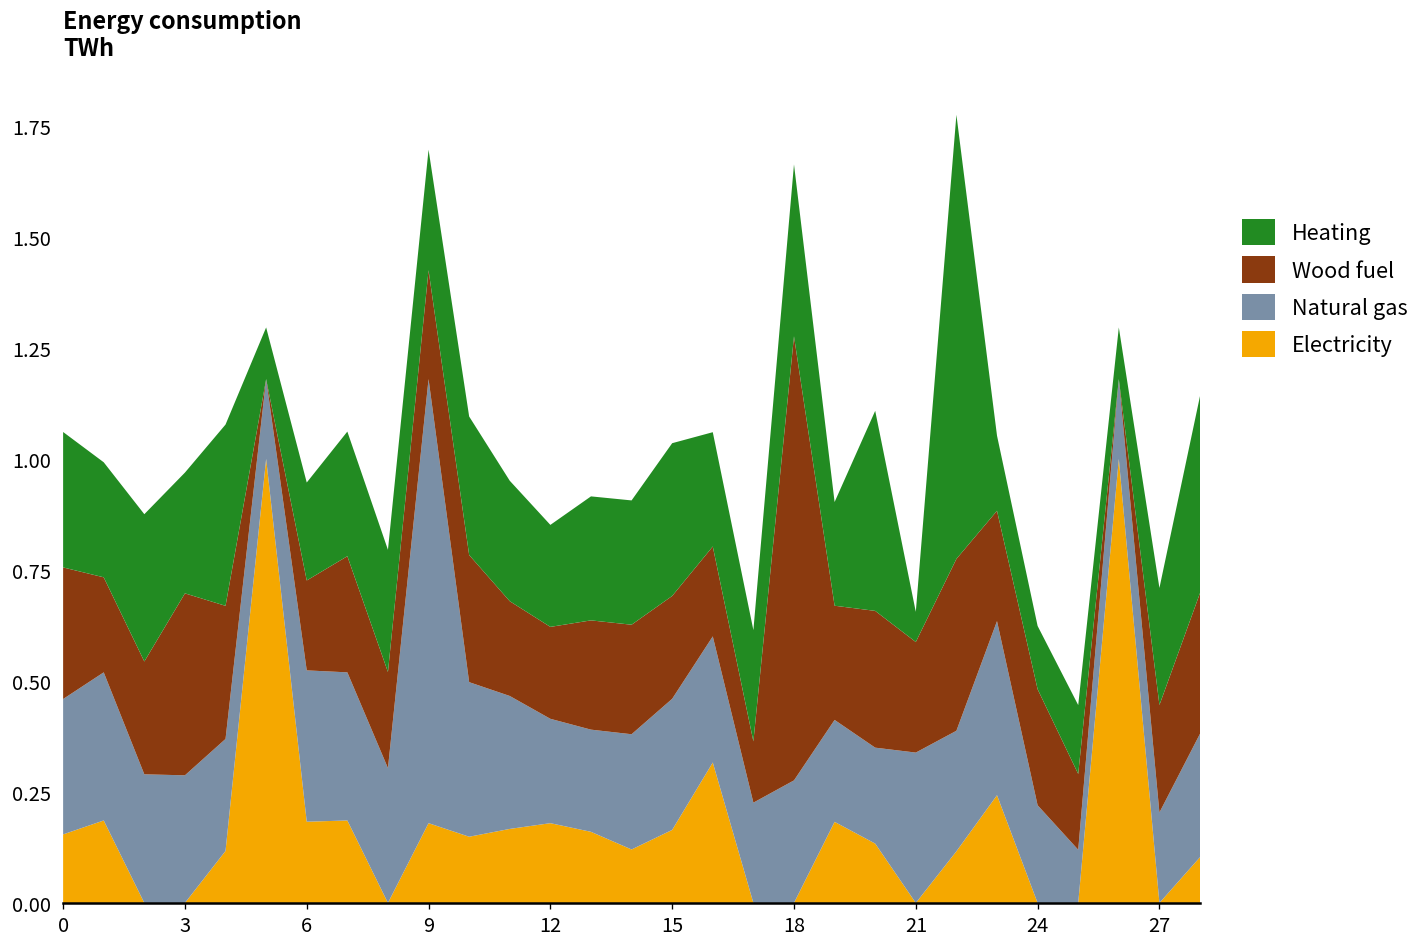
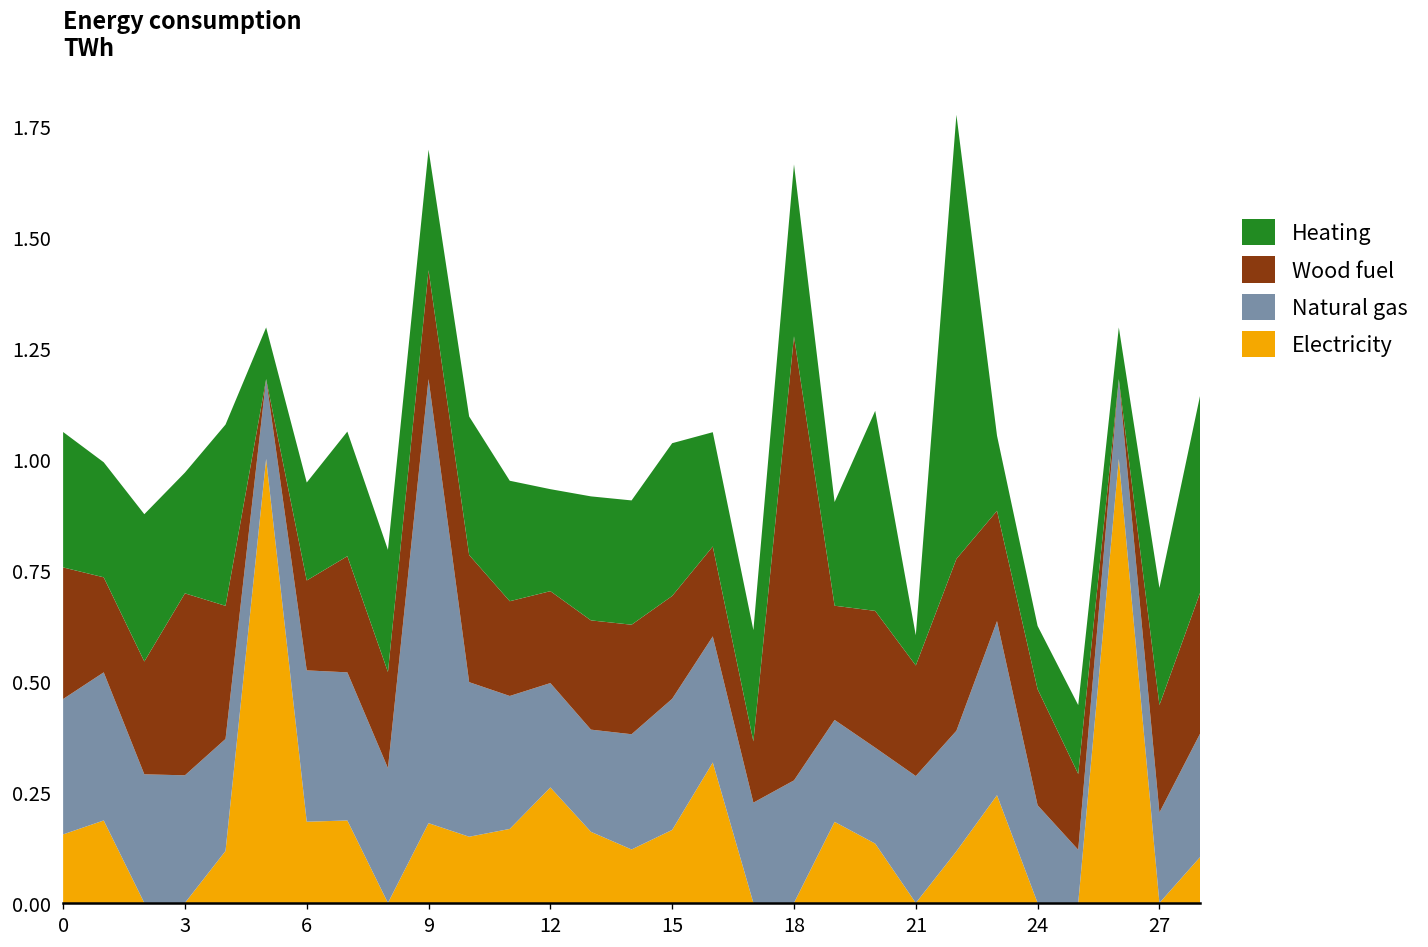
  {
    "Electricity": {
-     "12": 0.18
+     "12": 0.26
    },
    "Natural gas": {
-     "21": 0.34
+     "21": 0.29
    },
    "Heating": {
      "0": 0.30,
      "3": 0.27,
      "6": 0.22,
      "9": 0.27,
      "12": 0.23,
      "15": 0.34,
      "18": 0.39,
      "21": 0.07,
      "24": 0.14,
      "27": 0.26
    }
  }
